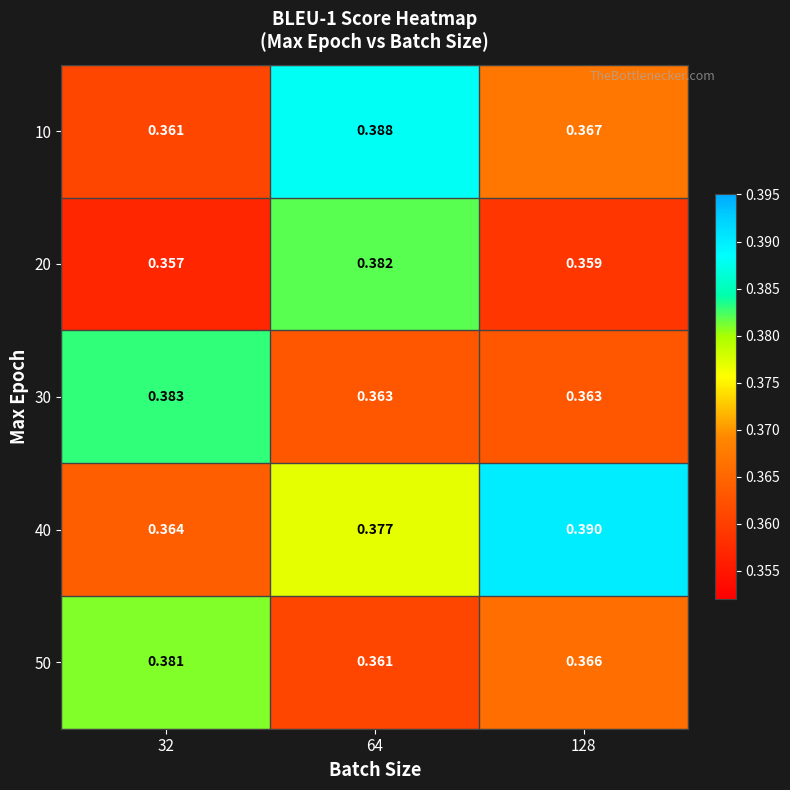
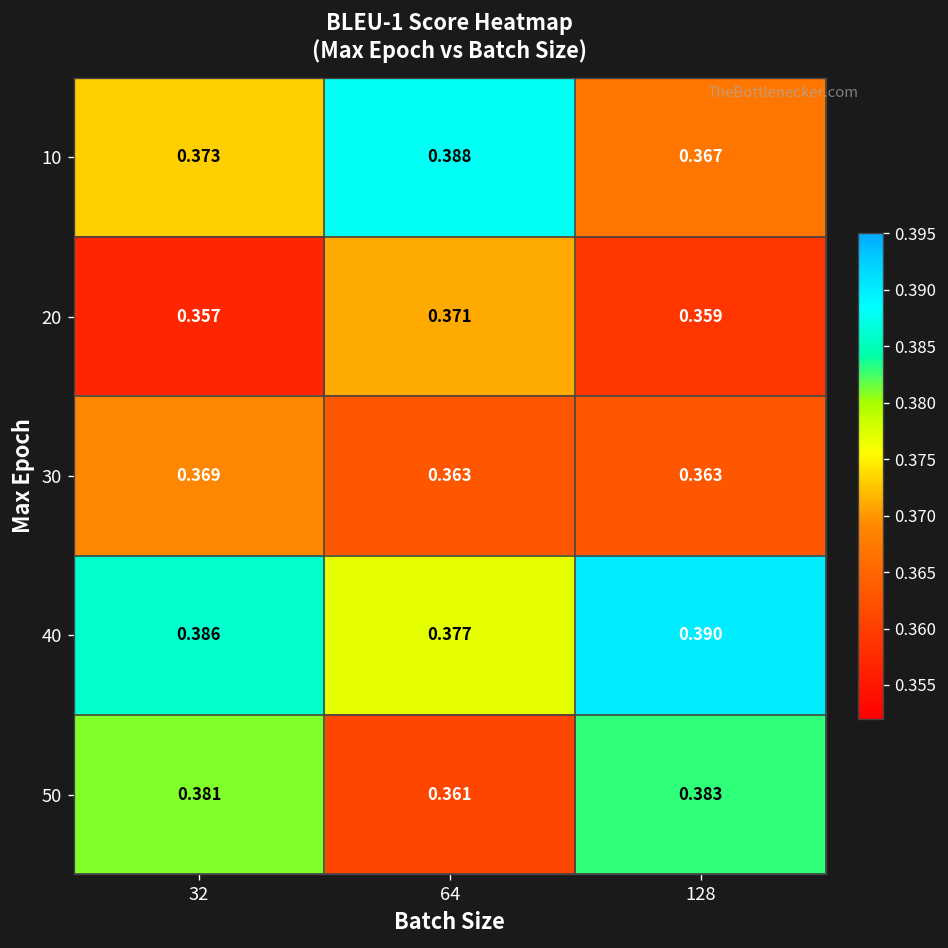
  {
    "10": {
-     "32": 0.361,
+     "32": 0.373,
      "64": 0.388,
      "128": 0.367
    },
    "20": {
      "32": 0.357,
-     "64": 0.382,
+     "64": 0.371,
      "128": 0.359
    },
    "30": {
-     "32": 0.383,
+     "32": 0.369,
      "64": 0.363,
      "128": 0.363
    },
    "40": {
-     "32": 0.364,
+     "32": 0.386,
      "64": 0.377,
      "128": 0.390
    },
    "50": {
      "32": 0.381,
      "64": 0.361,
-     "128": 0.366
+     "128": 0.383
    }
  }
